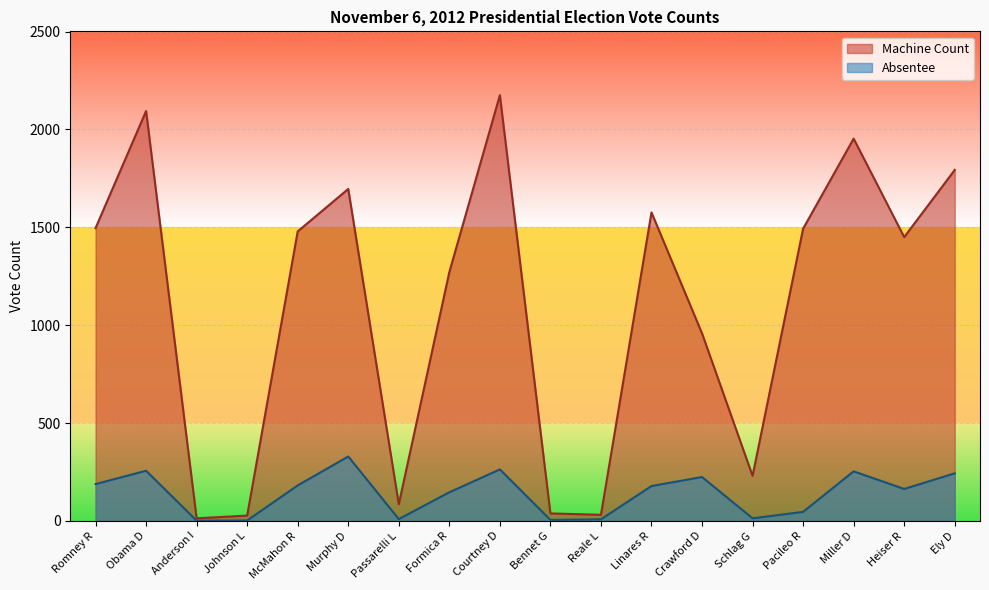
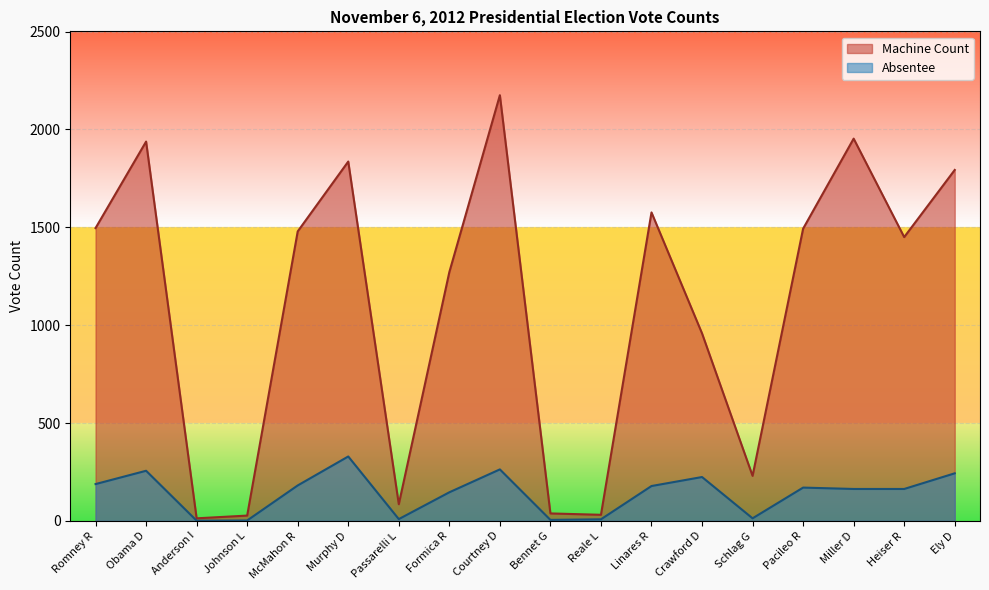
  {
    "Machine Count": {
      "Romney R": 1500,
-     "Obama D": 2090,
+     "Obama D": 1940,
      "Johnson L": 30,
      "McMahon R": 1480,
-     "Murphy D": 1700,
+     "Murphy D": 1840,
      "Passarelli L": 90,
      "Formica R": 1270,
      "Courtney D": 2180,
      "Bennet G": 40,
      "Reale L": 30,
      "Linares R": 1580,
      "Crawford D": 960,
      "Schlag G": 230,
      "Pacileo R": 1490,
      "Miller D": 1950,
      "Heiser R": 1450,
      "Ely D": 1790
    },
    "Absentee": {
      "Romney R": 190,
      "Obama D": 260,
      "Johnson L": 0,
      "McMahon R": 180,
      "Murphy D": 330,
      "Passarelli L": 10,
      "Formica R": 150,
      "Courtney D": 260,
      "Bennet G": 10,
      "Reale L": 10,
      "Linares R": 180,
      "Crawford D": 220,
      "Schlag G": 10,
-     "Pacileo R": 50,
-     "Miller D": 250,
+     "Pacileo R": 170,
+     "Miller D": 160,
      "Heiser R": 160,
      "Ely D": 240
    }
  }
